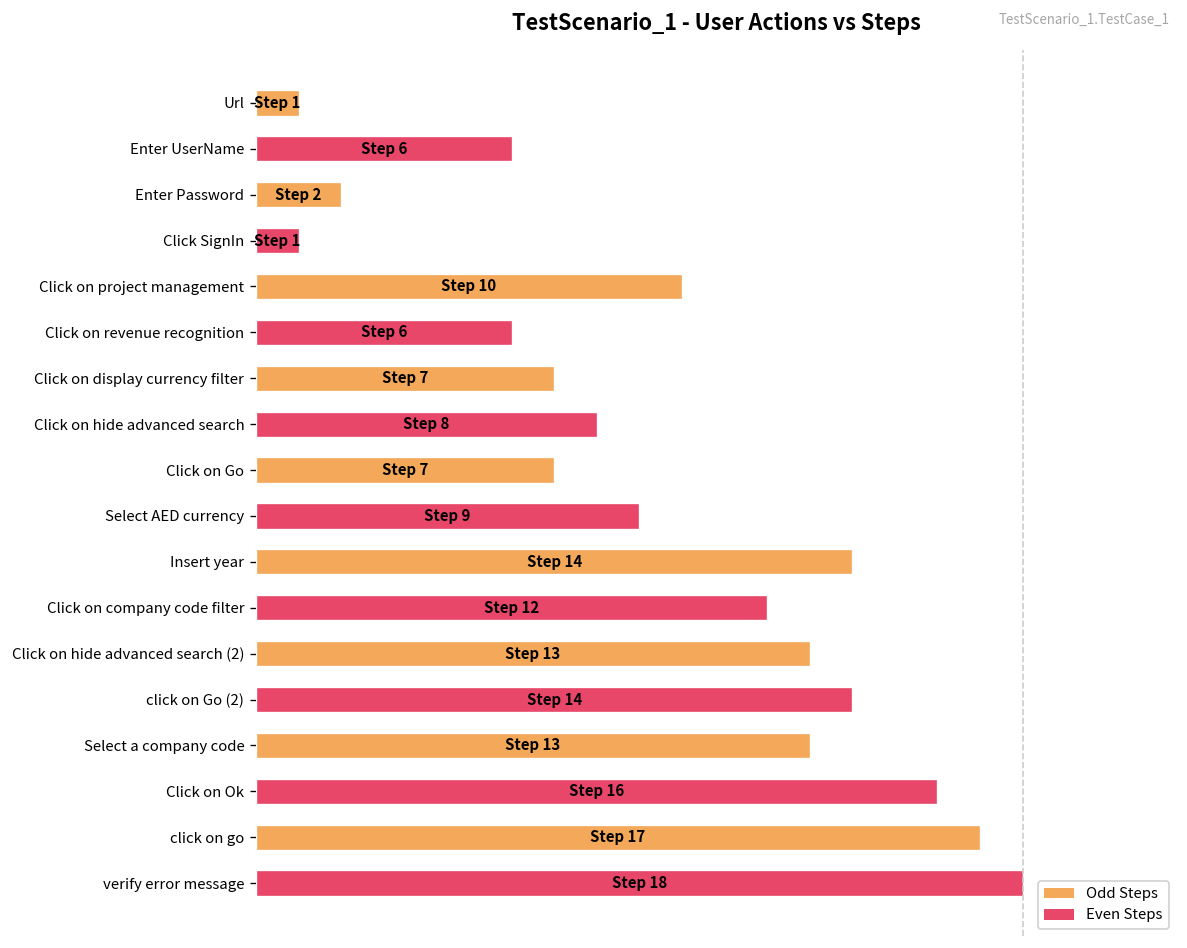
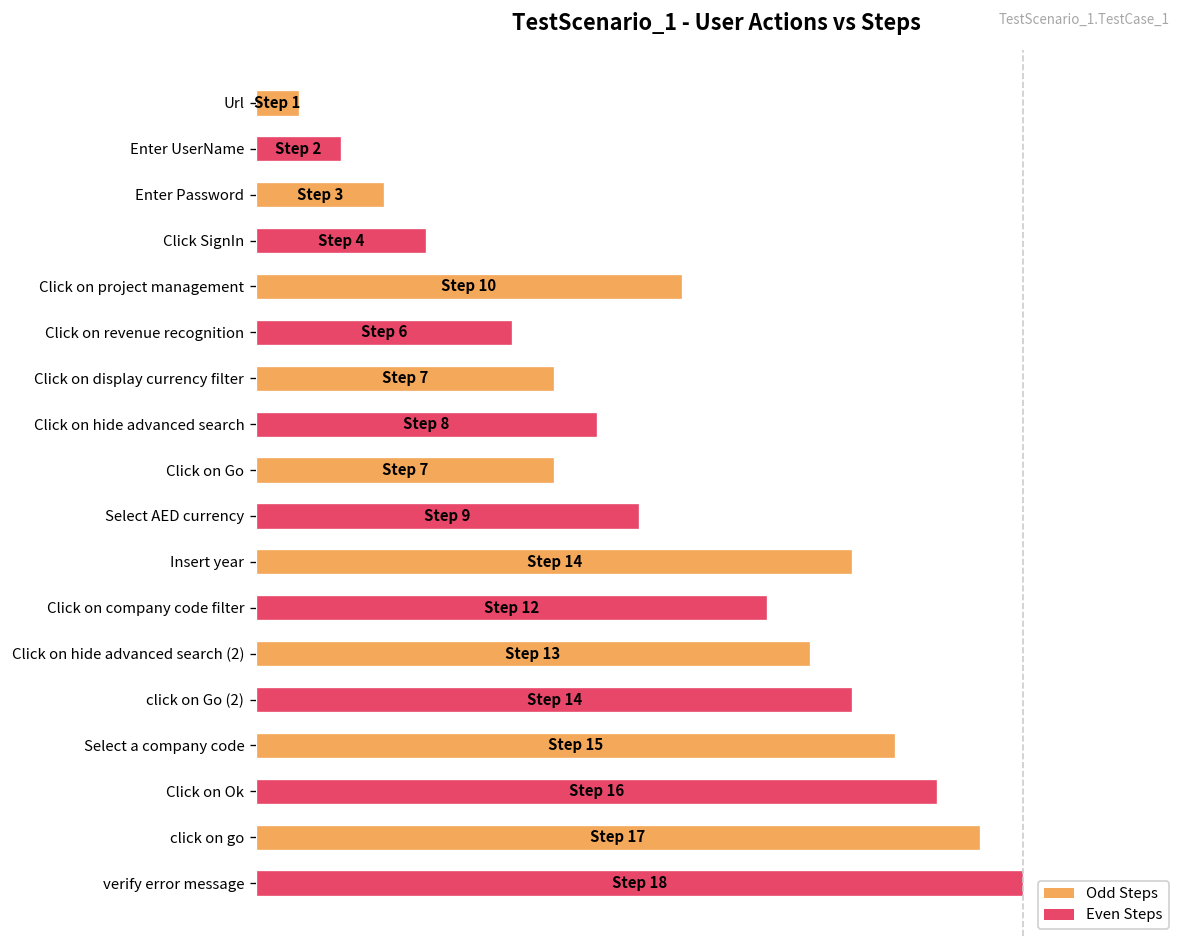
  {
-   "Enter UserName": 6,
-   "Enter Password": 2,
-   "Click SignIn": 1,
-   "Select a company code": 13
+   "Enter UserName": 2,
+   "Enter Password": 3,
+   "Click SignIn": 4,
+   "Select a company code": 15
  }
